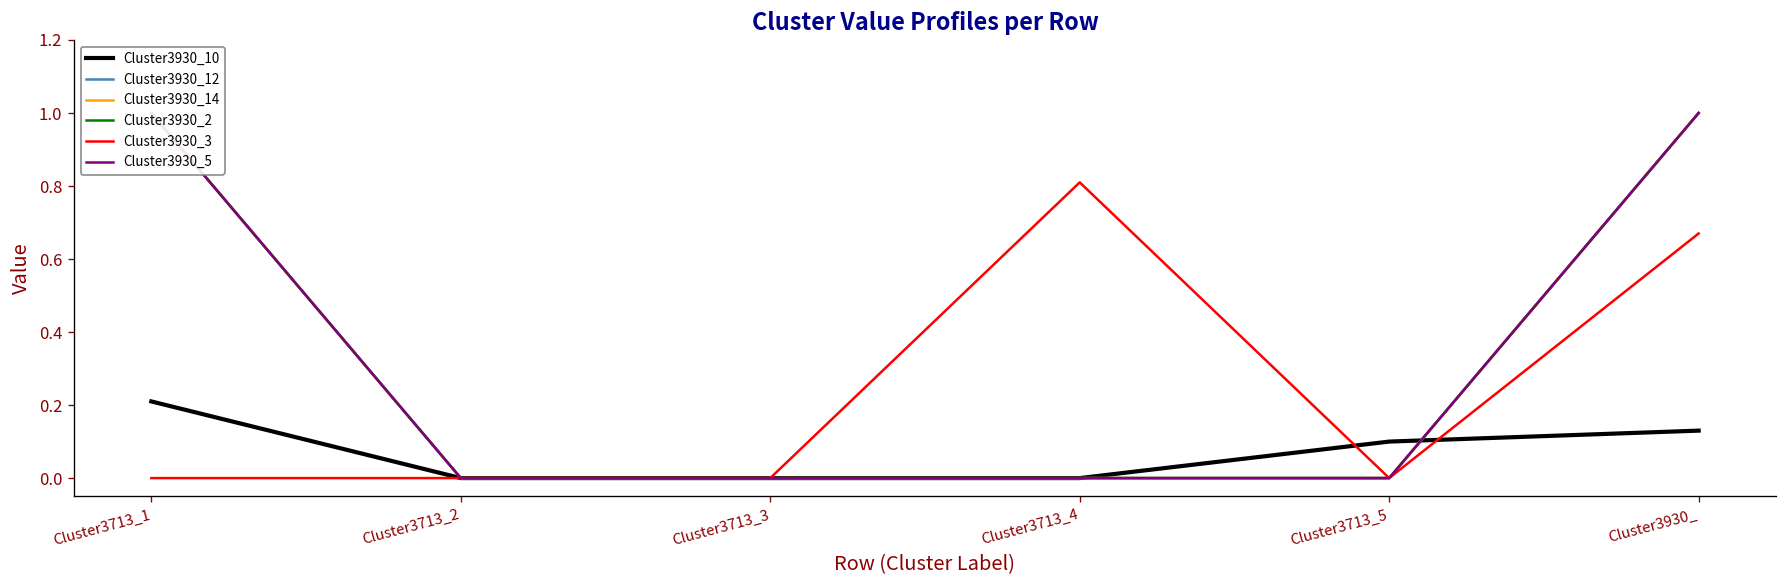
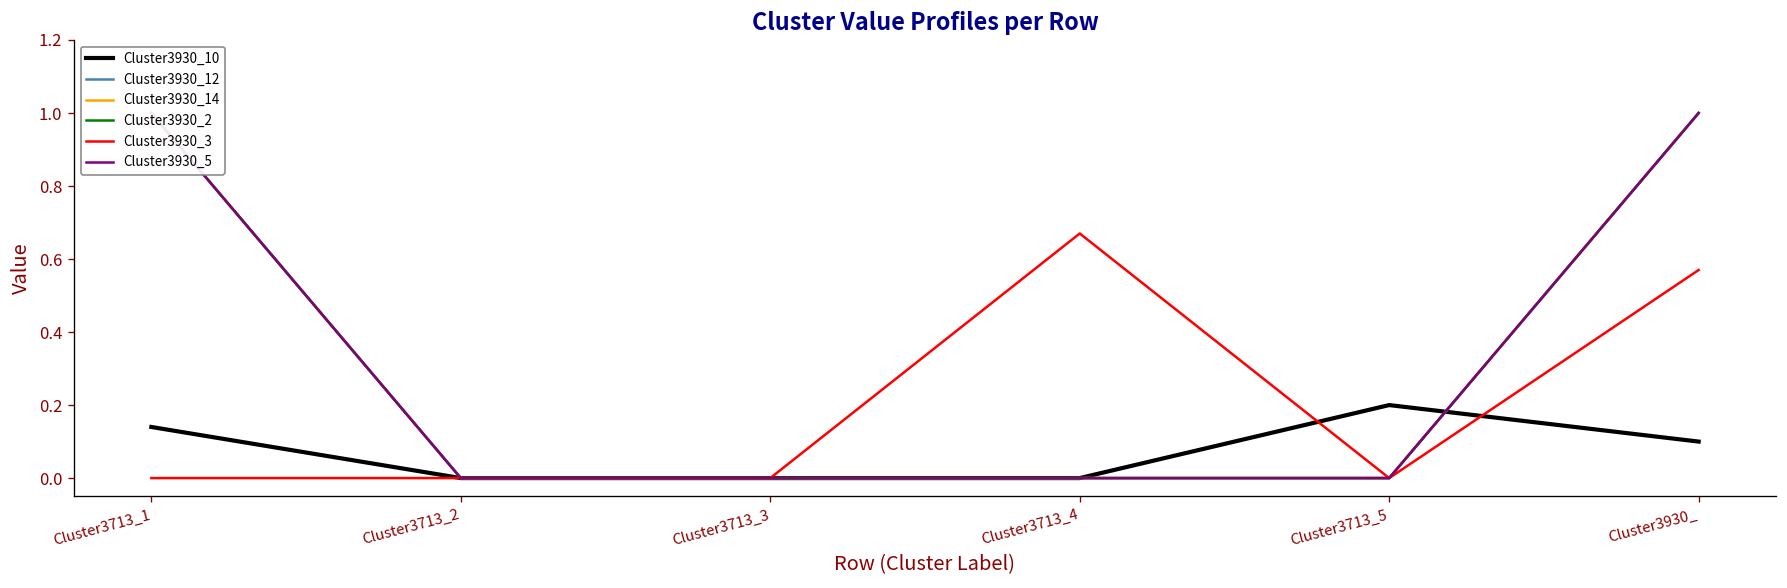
  {
    "Cluster3930_10": {
-     "Cluster3713_1": 0.21,
-     "Cluster3713_5": 0.1,
-     "Cluster3930_": 0.13
+     "Cluster3713_1": 0.14,
+     "Cluster3713_5": 0.2,
+     "Cluster3930_": 0.10
    },
    "Cluster3930_5": {
      "Cluster3930_": 1.00
    },
    "Cluster3930_3": {
      "Cluster3713_1": 0.00,
-     "Cluster3713_4": 0.81,
-     "Cluster3930_": 0.67
+     "Cluster3713_4": 0.67,
+     "Cluster3930_": 0.57
    }
  }
